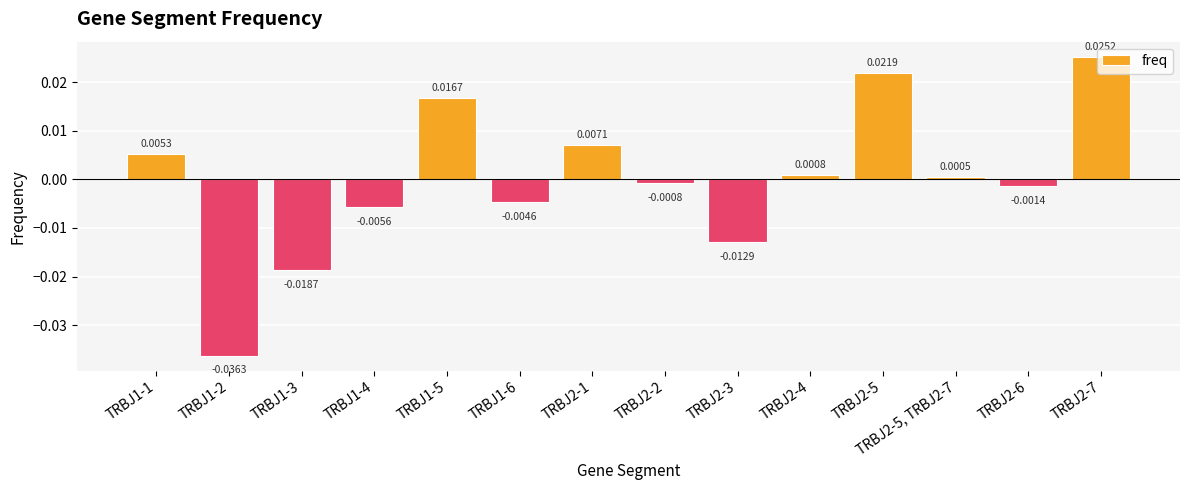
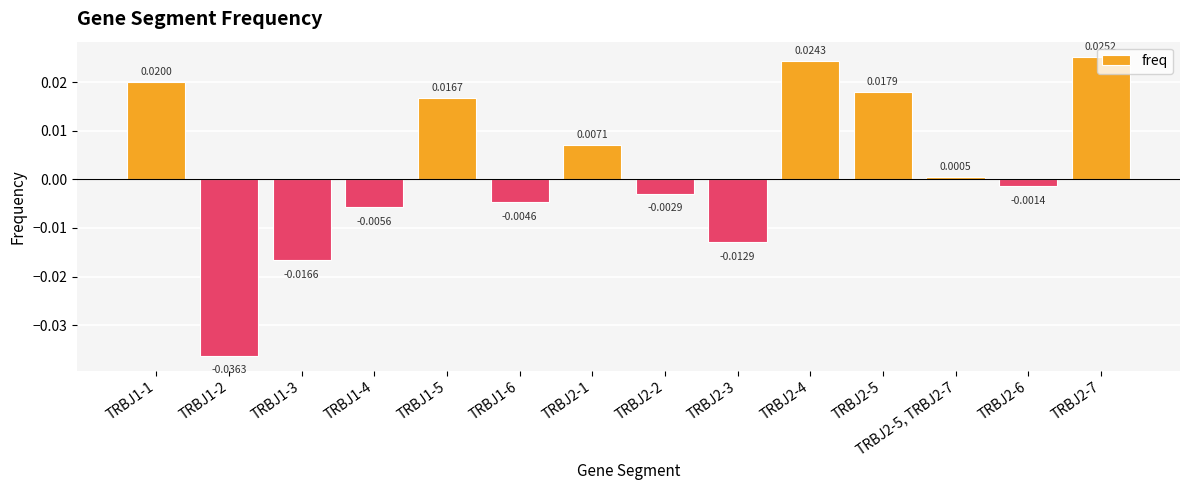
  {
-   "TRBJ1-1": 0.0053,
+   "TRBJ1-1": 0.0200,
    "TRBJ1-2": -0.0363,
-   "TRBJ1-3": -0.0187,
+   "TRBJ1-3": -0.0166,
    "TRBJ1-4": -0.0056,
    "TRBJ1-5": 0.0167,
    "TRBJ1-6": -0.0046,
    "TRBJ2-1": 0.0071,
-   "TRBJ2-2": -0.0008,
+   "TRBJ2-2": -0.0029,
    "TRBJ2-3": -0.0129,
-   "TRBJ2-4": 0.0008,
-   "TRBJ2-5": 0.0219,
+   "TRBJ2-4": 0.0243,
+   "TRBJ2-5": 0.0179,
    "TRBJ2-5, TRBJ2-7": 0.0005,
    "TRBJ2-6": -0.0014
  }
